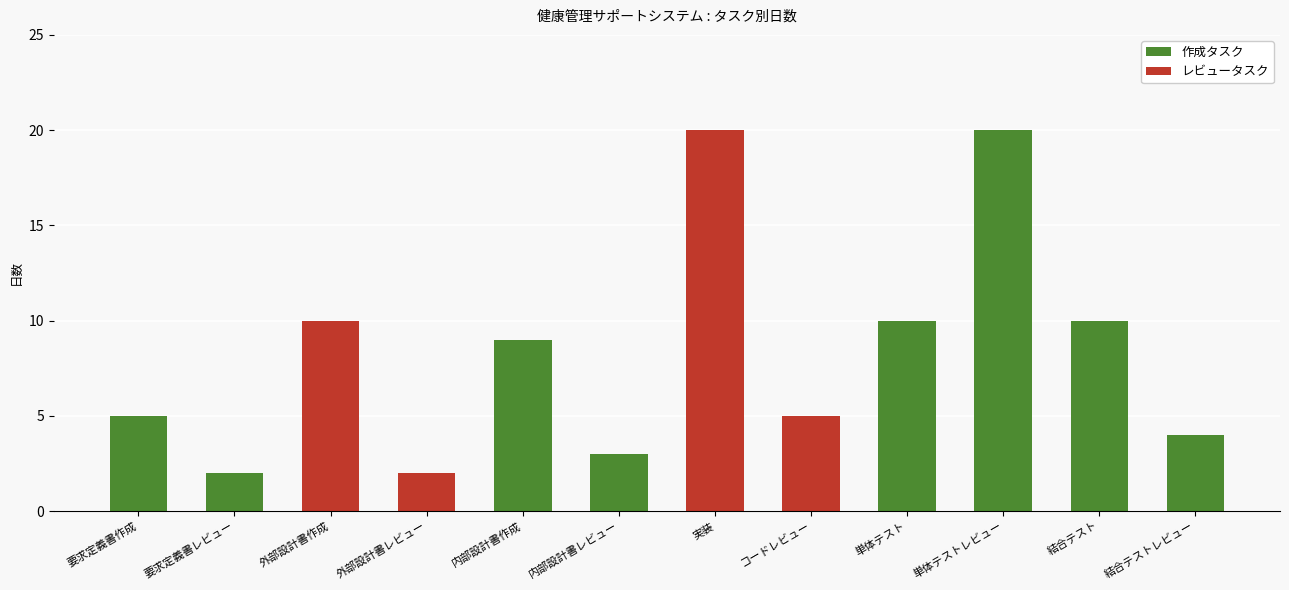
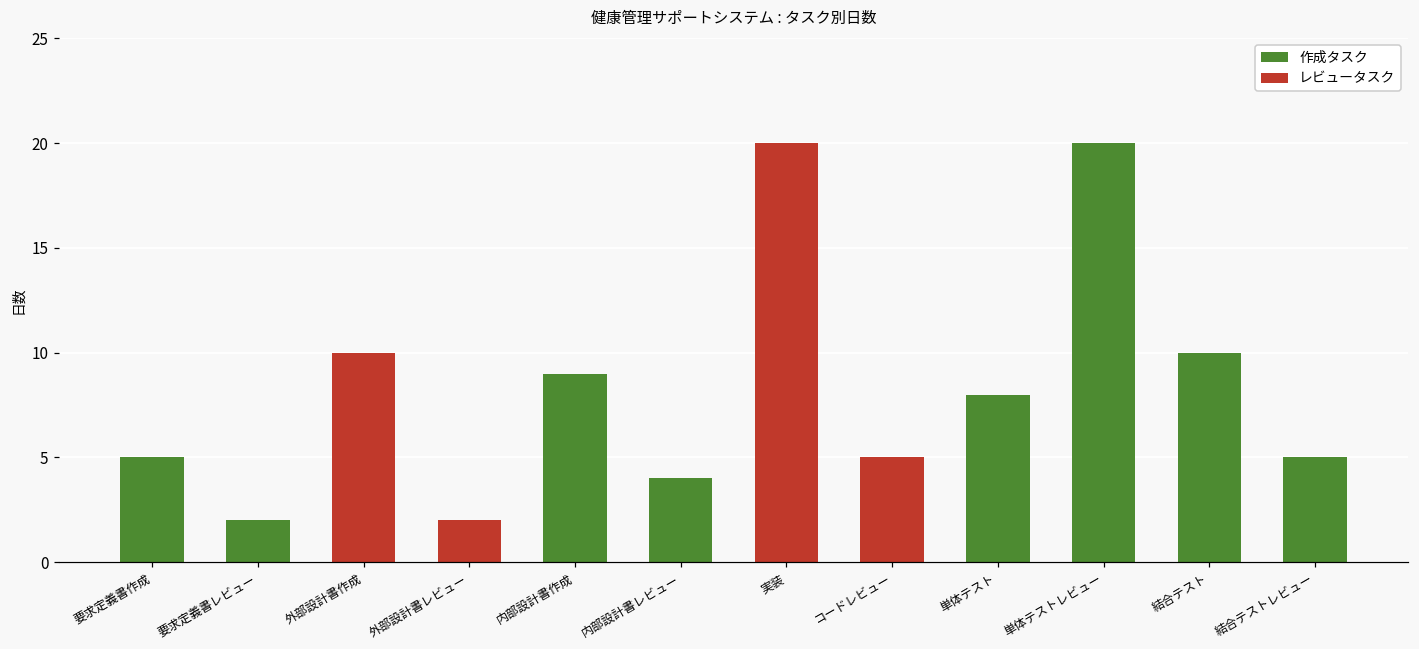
  {
    "要求定義書作成": 5,
    "要求定義書レビュー": 2,
    "外部設計書作成": 10,
    "外部設計書レビュー": 2,
    "内部設計書作成": 9,
-   "内部設計書レビュー": 3,
+   "内部設計書レビュー": 4,
    "実装": 20,
    "コードレビュー": 5,
-   "単体テスト": 10,
+   "単体テスト": 8,
    "単体テストレビュー": 20,
    "結合テスト": 10,
-   "結合テストレビュー": 4
+   "結合テストレビュー": 5
  }
